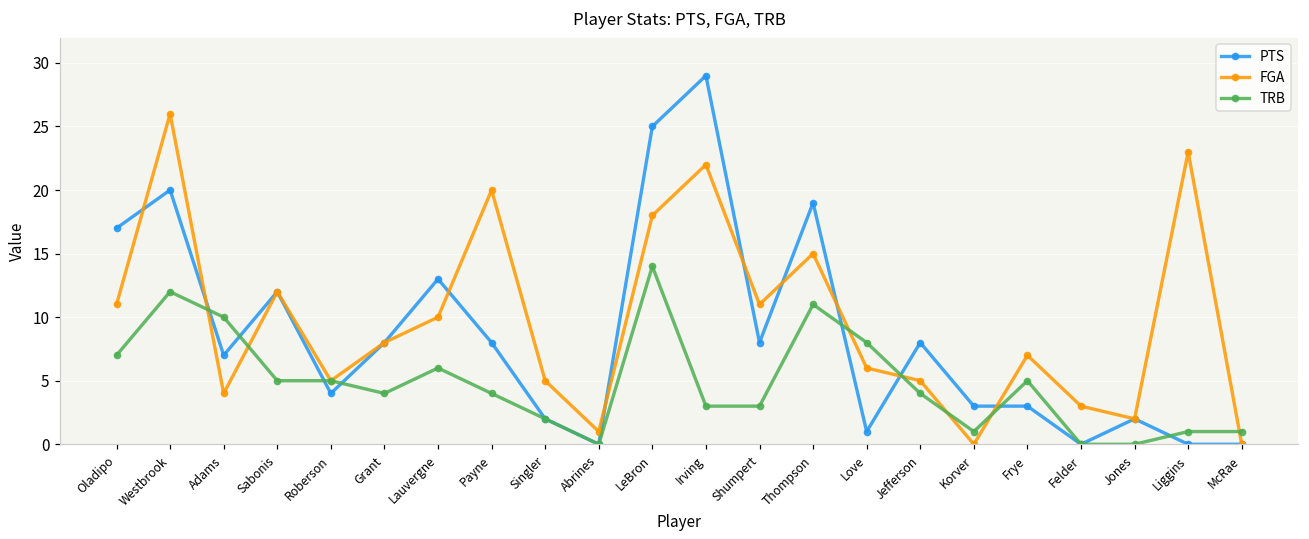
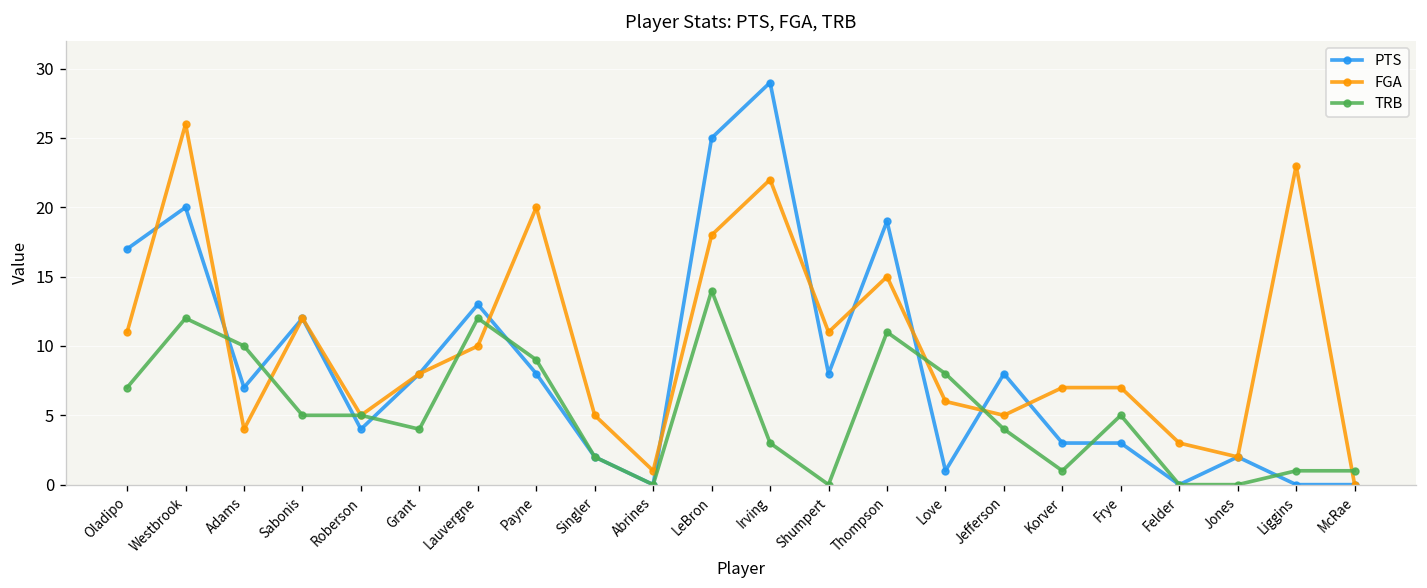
  {
    "PTS": {
      "Oladipo": 17,
      "Westbrook": 20,
      "Adams": 7,
      "Roberson": 4,
      "Lauvergne": 13,
      "Payne": 8,
      "LeBron": 25,
      "Irving": 29,
      "Shumpert": 8,
      "Thompson": 19,
      "Love": 1,
      "Jefferson": 8,
      "Korver": 3,
      "Frye": 3,
      "Liggins": 0
    },
    "FGA": {
      "Oladipo": 11,
      "Westbrook": 26,
      "Adams": 4,
      "Lauvergne": 10,
      "Payne": 20,
      "Singler": 5,
      "Abrines": 1,
      "LeBron": 18,
      "Irving": 22,
      "Shumpert": 11,
      "Thompson": 15,
      "Love": 6,
      "Jefferson": 5,
-     "Korver": 0,
+     "Korver": 7,
      "Frye": 7,
      "Felder": 3,
      "Liggins": 23
    },
    "TRB": {
      "Oladipo": 7,
      "Westbrook": 12,
      "Adams": 10,
      "Sabonis": 5,
      "Grant": 4,
-     "Lauvergne": 6,
-     "Payne": 4,
+     "Lauvergne": 12,
+     "Payne": 9,
      "LeBron": 14,
      "Irving": 3,
-     "Shumpert": 3,
+     "Shumpert": 0,
      "Thompson": 11,
      "Love": 8,
      "Jefferson": 4,
      "Korver": 1,
      "Frye": 5,
      "Jones": 0,
      "Liggins": 1,
      "McRae": 1
    }
  }
